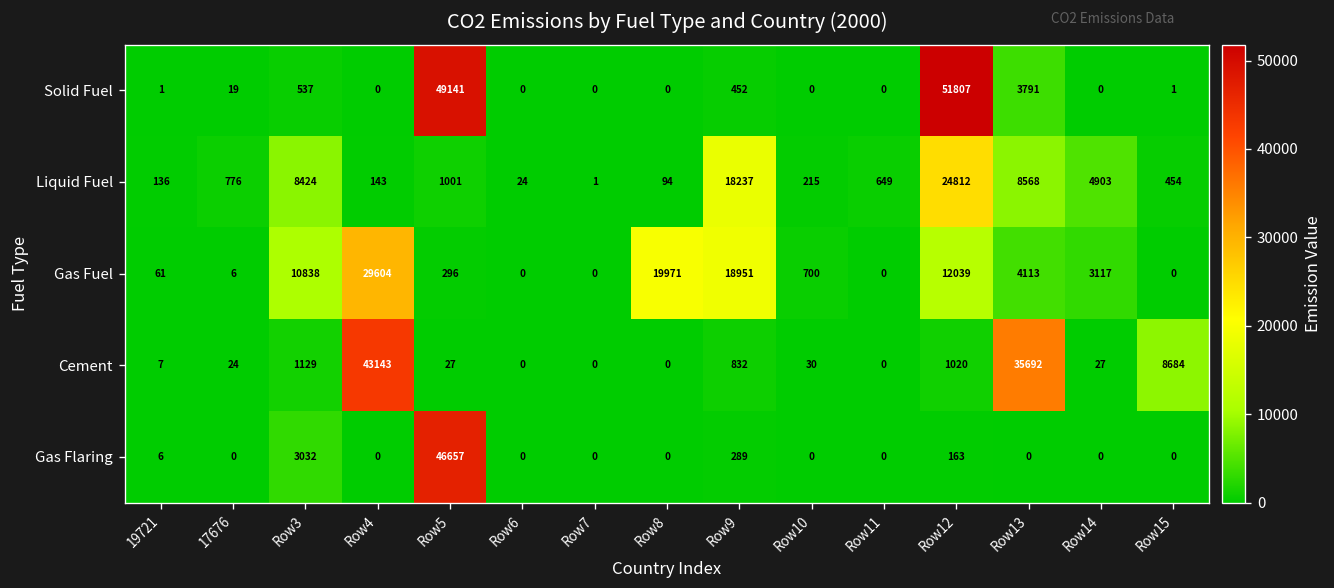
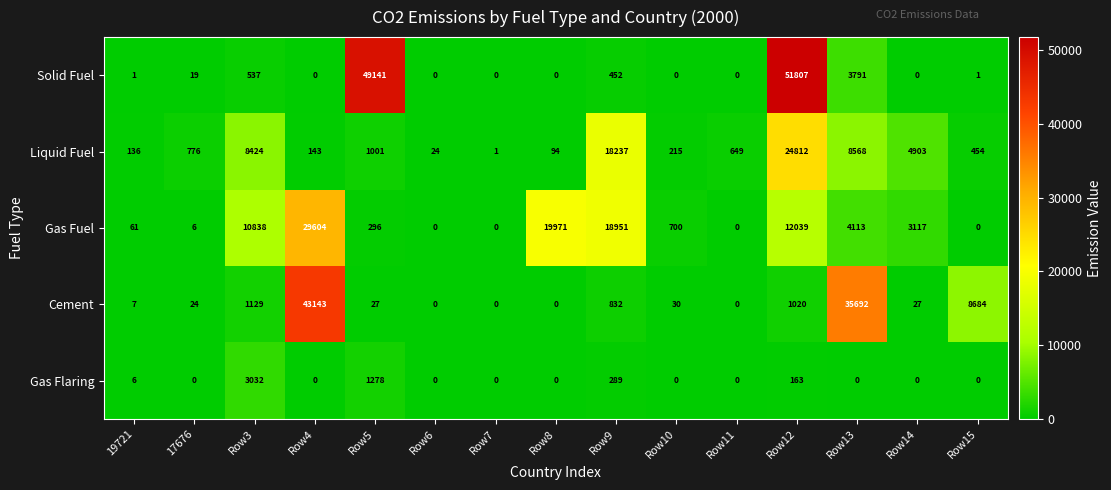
  {
    "Solid Fuel": {
      "19721": 1,
      "17676": 19,
      "Row3": 537,
      "Row4": 0,
      "Row5": 49141,
      "Row6": 0,
      "Row7": 0,
      "Row8": 0,
      "Row9": 452,
      "Row10": 0,
      "Row11": 0,
      "Row12": 51807,
      "Row13": 3791,
      "Row14": 0,
      "Row15": 1
    },
    "Liquid Fuel": {
      "19721": 136,
      "17676": 776,
      "Row3": 8424,
      "Row4": 143,
      "Row5": 1001,
      "Row6": 24,
      "Row7": 1,
      "Row8": 94,
      "Row9": 18237,
      "Row10": 215,
      "Row11": 649,
      "Row12": 24812,
      "Row13": 8568,
      "Row14": 4903,
      "Row15": 454
    },
    "Gas Fuel": {
      "19721": 61,
      "17676": 6,
      "Row3": 10838,
      "Row4": 29604,
      "Row5": 296,
      "Row6": 0,
      "Row7": 0,
      "Row8": 19971,
      "Row9": 18951,
      "Row10": 700,
      "Row11": 0,
      "Row12": 12039,
      "Row13": 4113,
      "Row14": 3117,
      "Row15": 0
    },
    "Cement": {
      "19721": 7,
      "17676": 24,
      "Row3": 1129,
      "Row4": 43143,
      "Row5": 27,
      "Row6": 0,
      "Row7": 0,
      "Row8": 0,
      "Row9": 832,
      "Row10": 30,
      "Row11": 0,
      "Row12": 1020,
      "Row13": 35692,
      "Row14": 27,
      "Row15": 8684
    },
    "Gas Flaring": {
      "19721": 6,
      "17676": 0,
      "Row3": 3032,
      "Row4": 0,
-     "Row5": 46657,
+     "Row5": 1278,
      "Row6": 0,
      "Row7": 0,
      "Row8": 0,
      "Row9": 289,
      "Row10": 0,
      "Row11": 0,
      "Row12": 163,
      "Row13": 0,
      "Row14": 0,
      "Row15": 0
    }
  }
